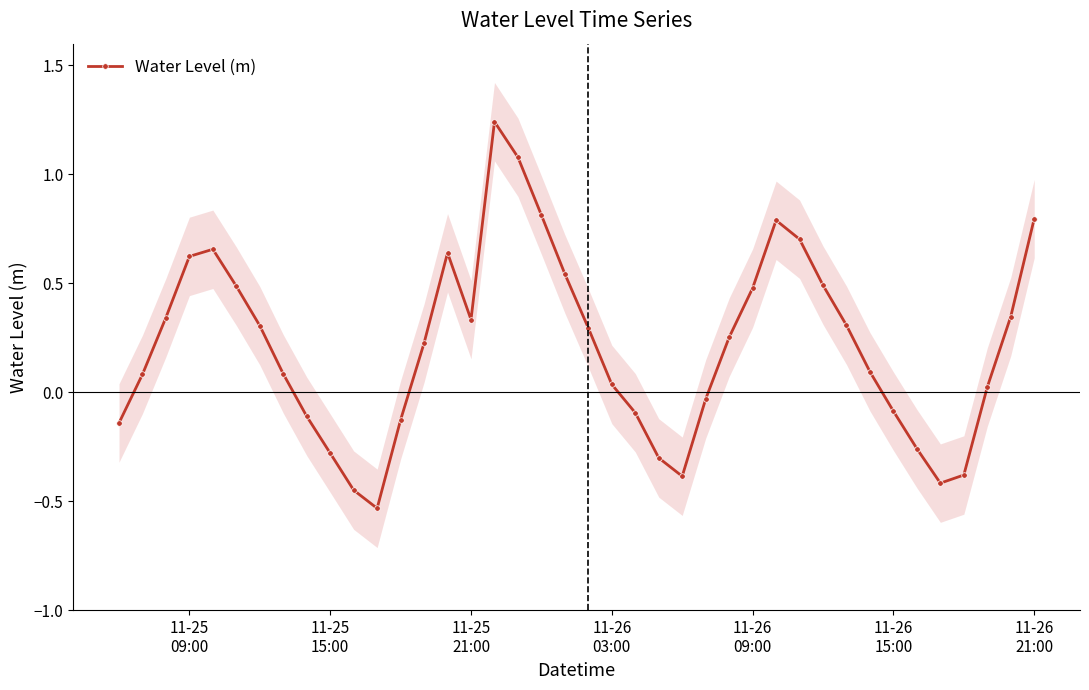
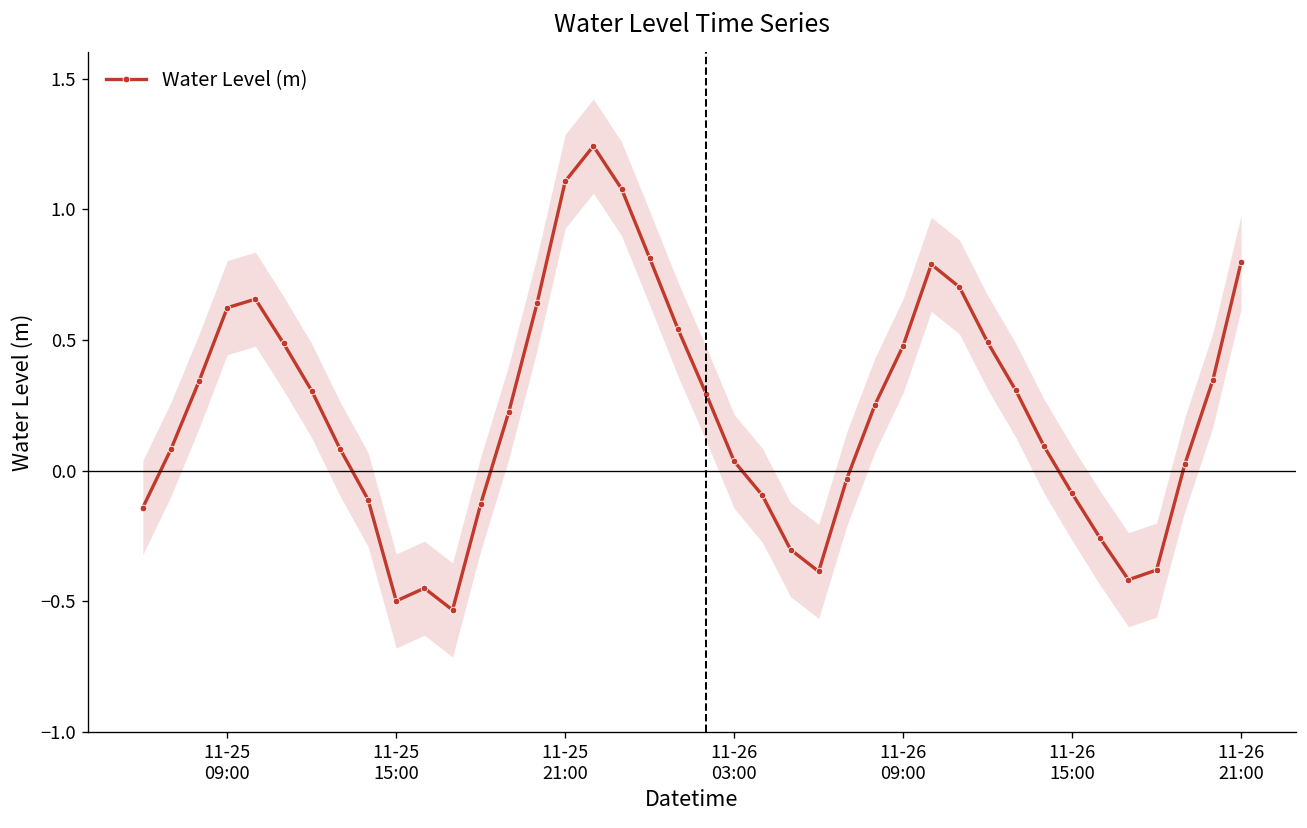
  {
    "Water Level (m)": {
      "11-25 09:00": 0.62,
-     "11-25 15:00": -0.28,
-     "11-25 21:00": 0.33,
+     "11-25 15:00": -0.50,
+     "11-25 21:00": 1.11,
      "11-26 03:00": 0.04,
      "11-26 09:00": 0.48,
      "11-26 15:00": -0.09,
      "11-26 21:00": 0.80
    }
  }
